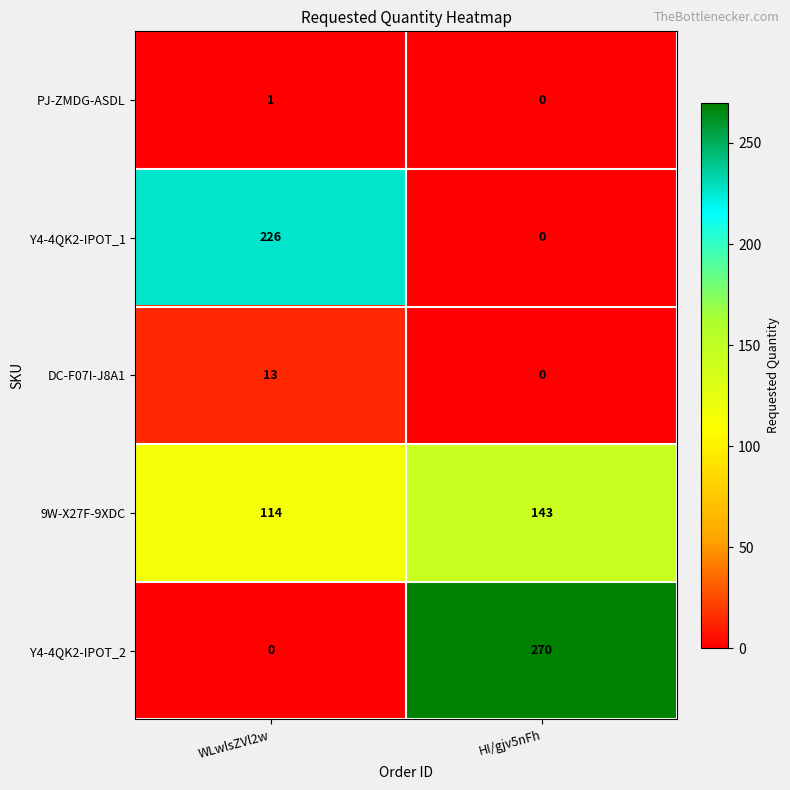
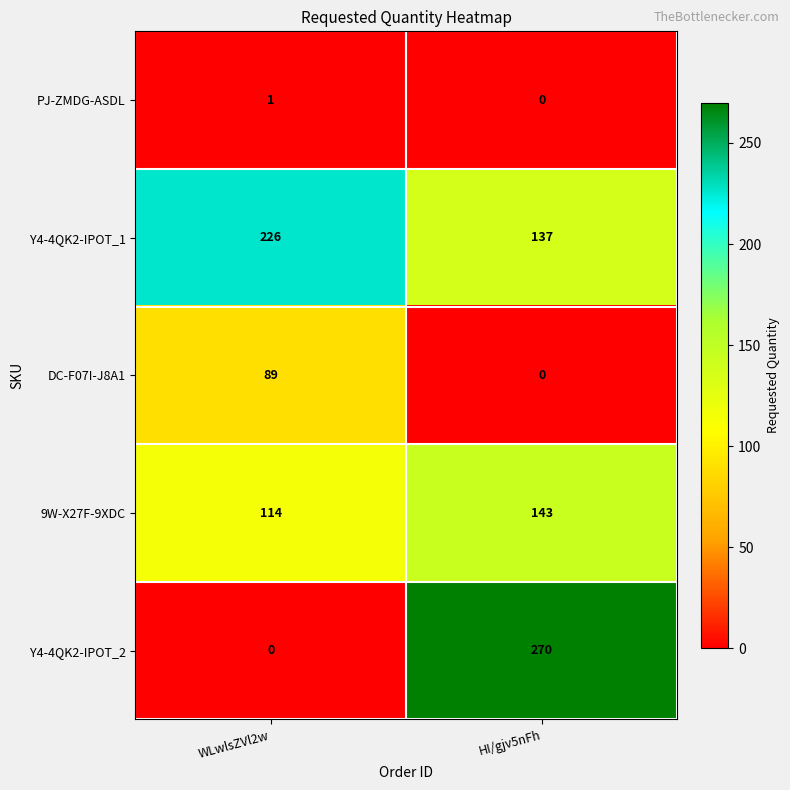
  {
    "PJ-ZMDG-ASDL": {
      "WLwlsZVl2w": 1,
      "HI/gjv5nFh": 0
    },
    "Y4-4QK2-IPOT_1": {
      "WLwlsZVl2w": 226,
-     "HI/gjv5nFh": 0
+     "HI/gjv5nFh": 137
    },
    "DC-F07I-J8A1": {
-     "WLwlsZVl2w": 13,
+     "WLwlsZVl2w": 89,
      "HI/gjv5nFh": 0
    },
    "9W-X27F-9XDC": {
      "WLwlsZVl2w": 114,
      "HI/gjv5nFh": 143
    },
    "Y4-4QK2-IPOT_2": {
      "WLwlsZVl2w": 0,
      "HI/gjv5nFh": 270
    }
  }
